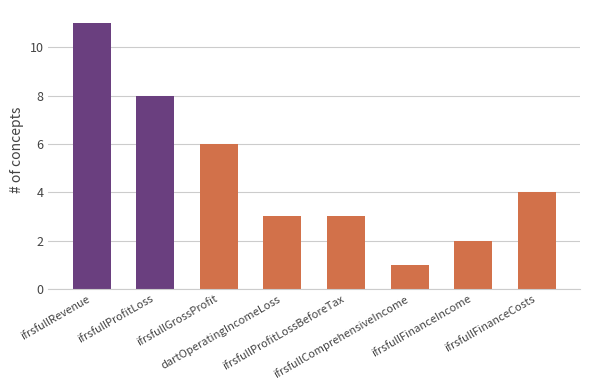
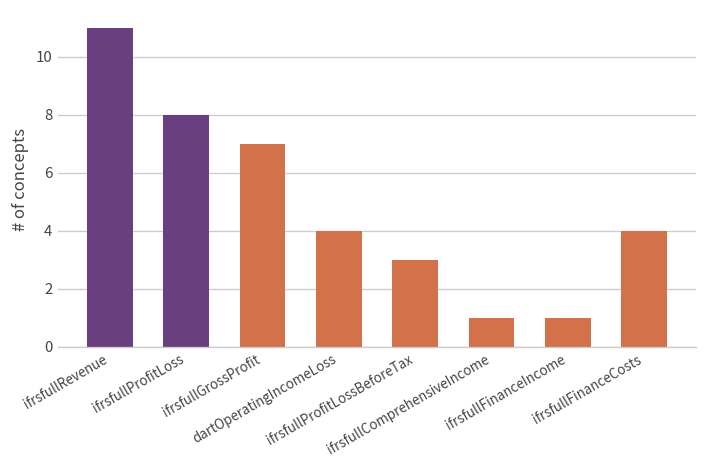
  {
    "ifrsfullRevenue": 11,
    "ifrsfullProfitLoss": 8,
-   "ifrsfullGrossProfit": 6,
-   "dartOperatingIncomeLoss": 3,
+   "ifrsfullGrossProfit": 7,
+   "dartOperatingIncomeLoss": 4,
    "ifrsfullProfitLossBeforeTax": 3,
    "ifrsfullComprehensiveIncome": 1,
-   "ifrsfullFinanceIncome": 2,
+   "ifrsfullFinanceIncome": 1,
    "ifrsfullFinanceCosts": 4
  }
